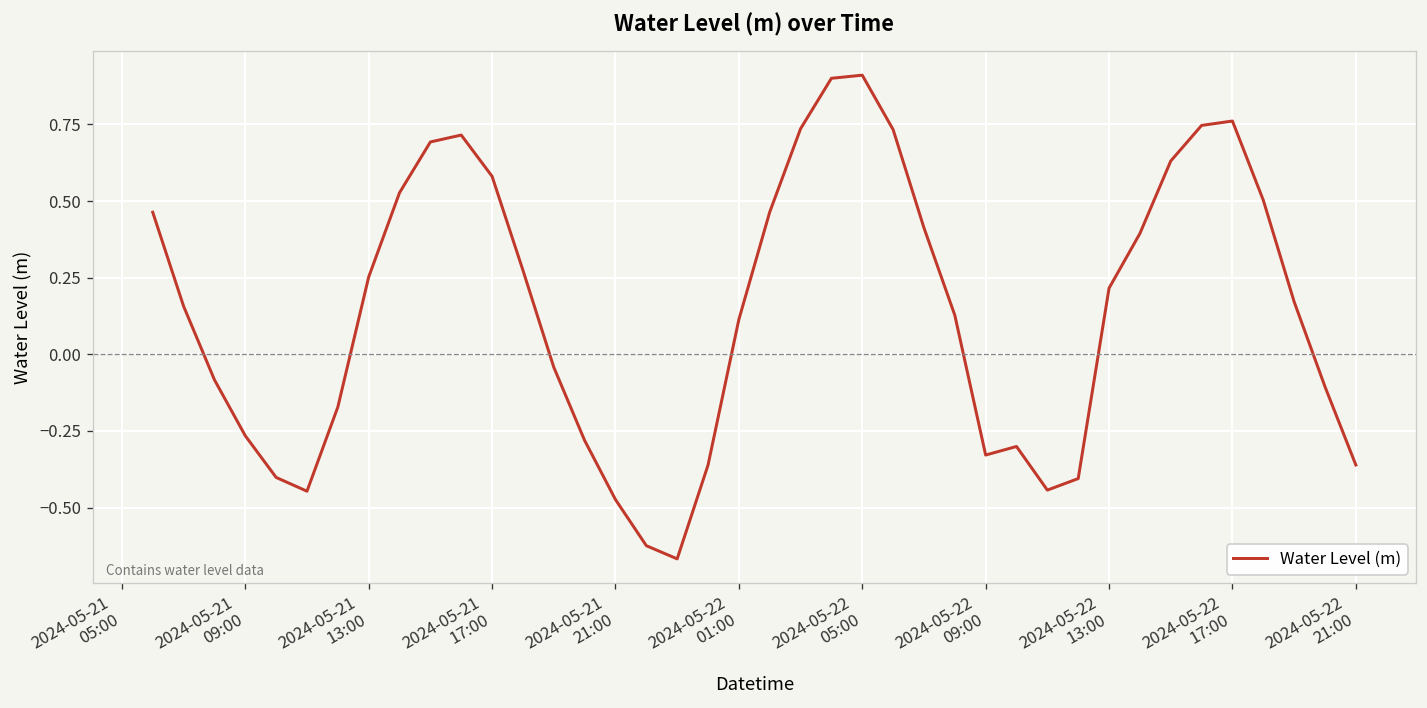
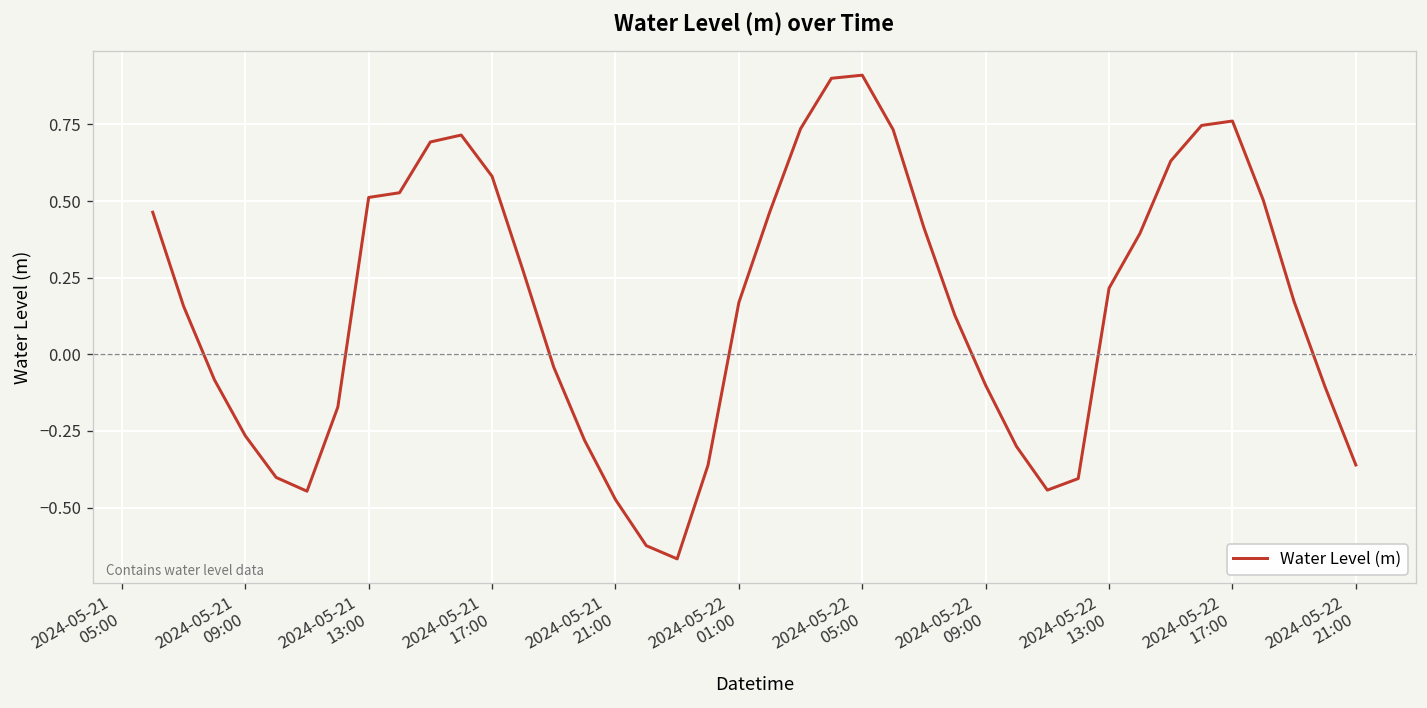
  {
    "2024-05-21 09:00": -0.27,
-   "2024-05-21 13:00": 0.25,
+   "2024-05-21 13:00": 0.51,
    "2024-05-21 17:00": 0.58,
    "2024-05-21 21:00": -0.47,
-   "2024-05-22 01:00": 0.11,
+   "2024-05-22 01:00": 0.17,
    "2024-05-22 05:00": 0.91,
-   "2024-05-22 09:00": -0.33,
+   "2024-05-22 09:00": -0.10,
    "2024-05-22 13:00": 0.22,
    "2024-05-22 17:00": 0.76,
    "2024-05-22 21:00": -0.36
  }
